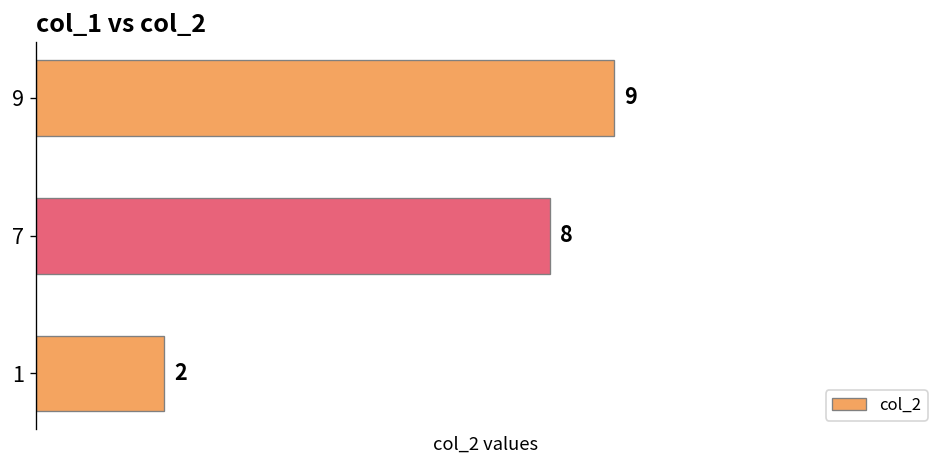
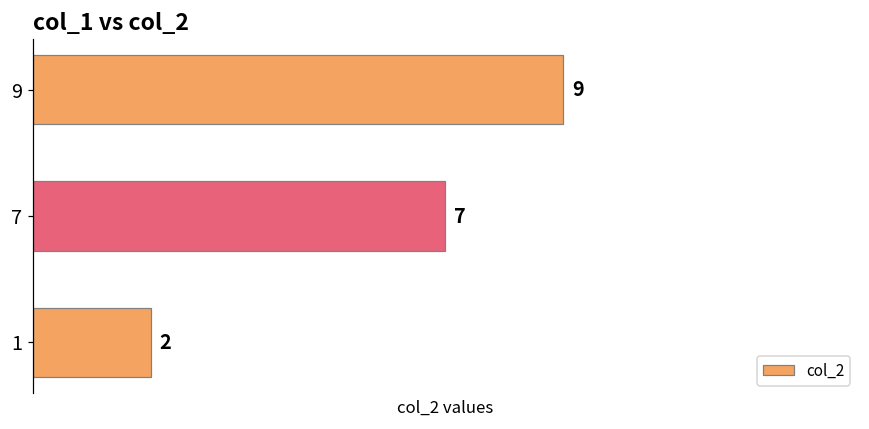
  {
    "9": 9,
-   "7": 8,
+   "7": 7,
    "1": 2
  }
